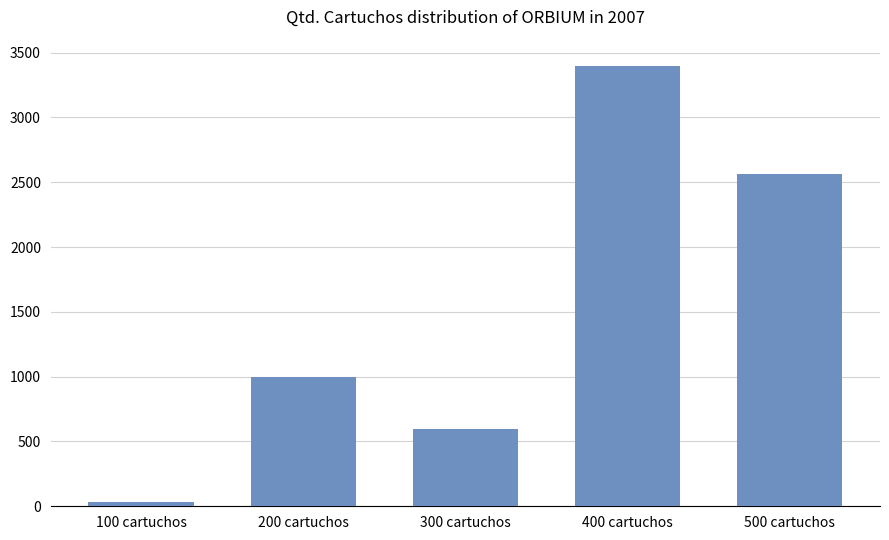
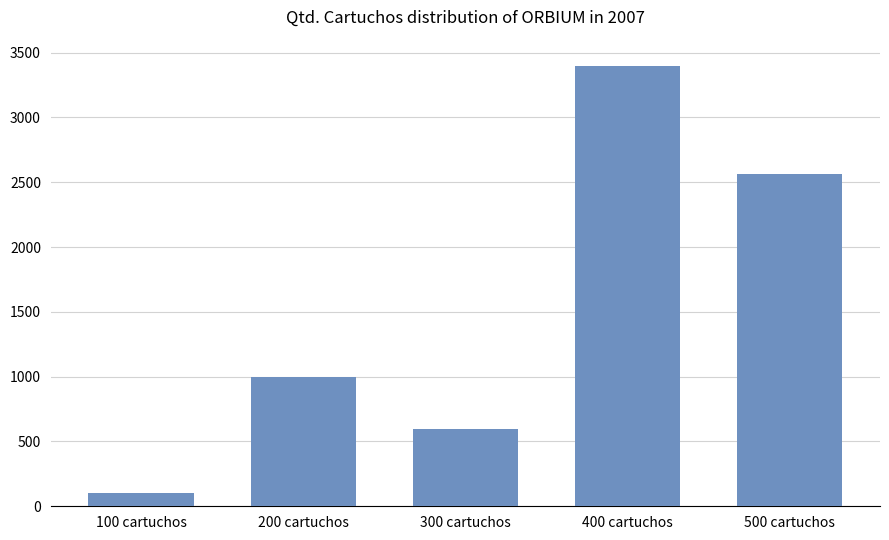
  {
-   "100 cartuchos": 30,
+   "100 cartuchos": 100,
    "200 cartuchos": 1000,
    "300 cartuchos": 600,
    "400 cartuchos": 3400,
    "500 cartuchos": 2570
  }
